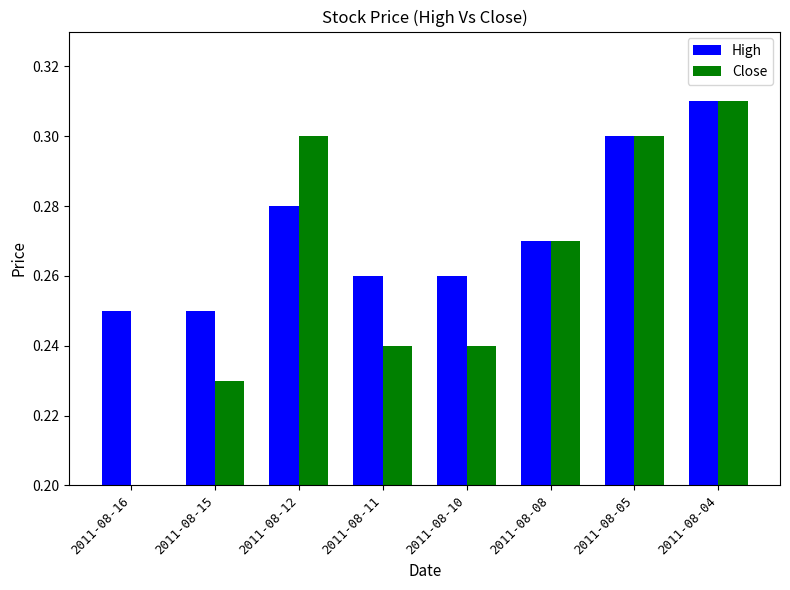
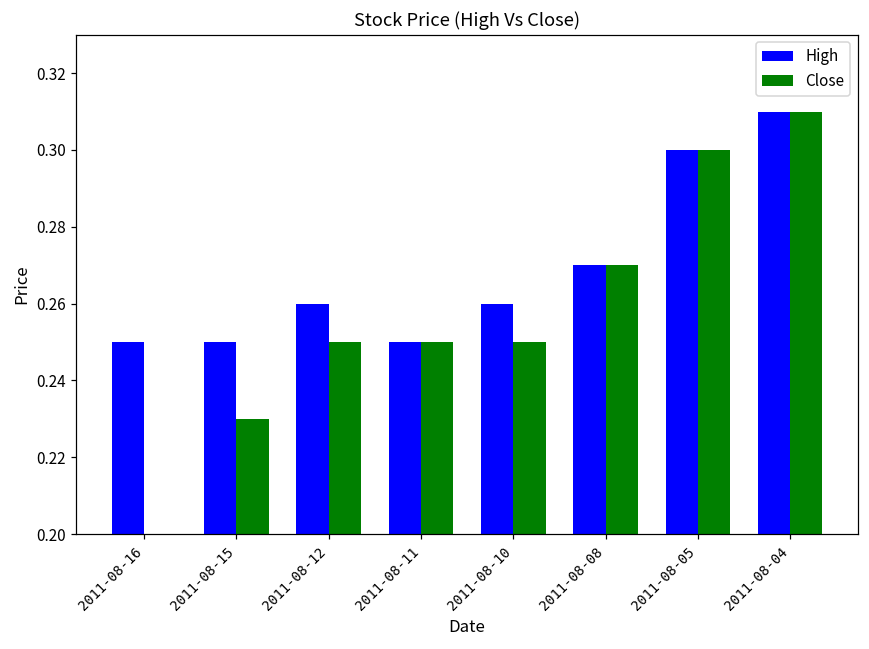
  {
    "High": {
      "2011-08-16": 0.25,
      "2011-08-15": 0.25,
-     "2011-08-12": 0.28,
-     "2011-08-11": 0.26,
+     "2011-08-12": 0.26,
+     "2011-08-11": 0.25,
      "2011-08-10": 0.26,
      "2011-08-08": 0.27,
      "2011-08-05": 0.30,
      "2011-08-04": 0.31
    },
    "Close": {
      "2011-08-16": 0.20,
      "2011-08-15": 0.23,
-     "2011-08-12": 0.30,
-     "2011-08-11": 0.24,
-     "2011-08-10": 0.24,
+     "2011-08-12": 0.25,
+     "2011-08-11": 0.25,
+     "2011-08-10": 0.25,
      "2011-08-08": 0.27,
      "2011-08-05": 0.30,
      "2011-08-04": 0.31
    }
  }
